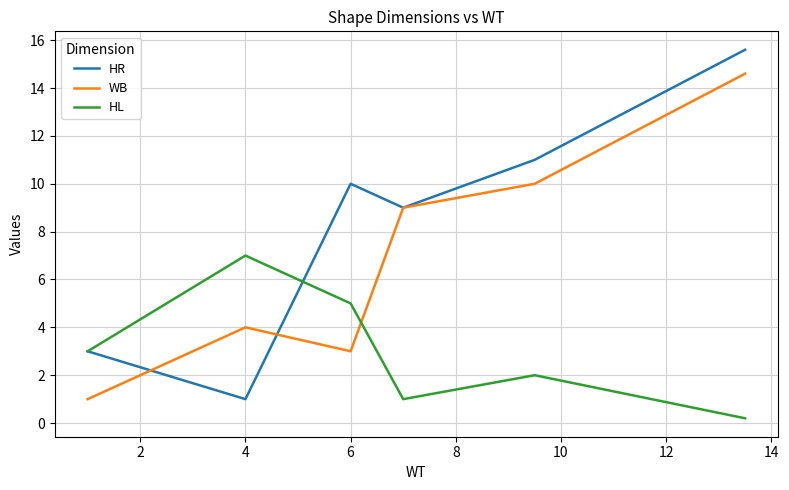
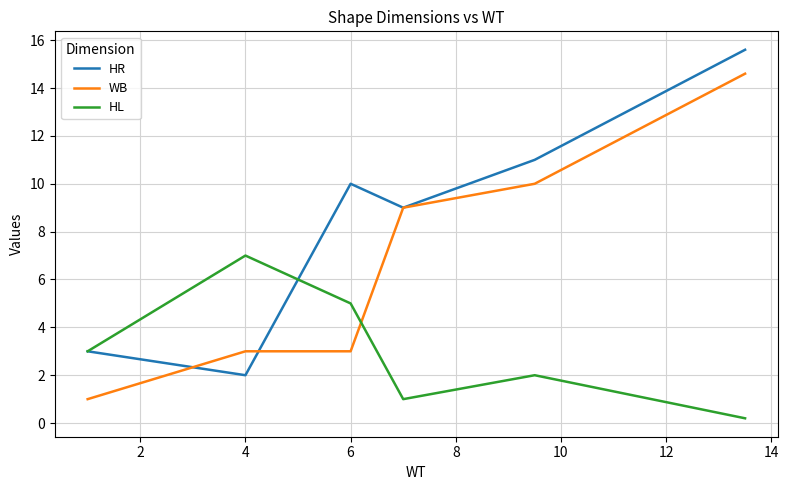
  {
    "HR": {
-     "4": 1,
+     "4": 2,
      "6": 10
    },
    "WB": {
-     "4": 4,
+     "4": 3,
      "6": 3
    },
    "HL": {
      "4": 7,
      "6": 5
    }
  }
